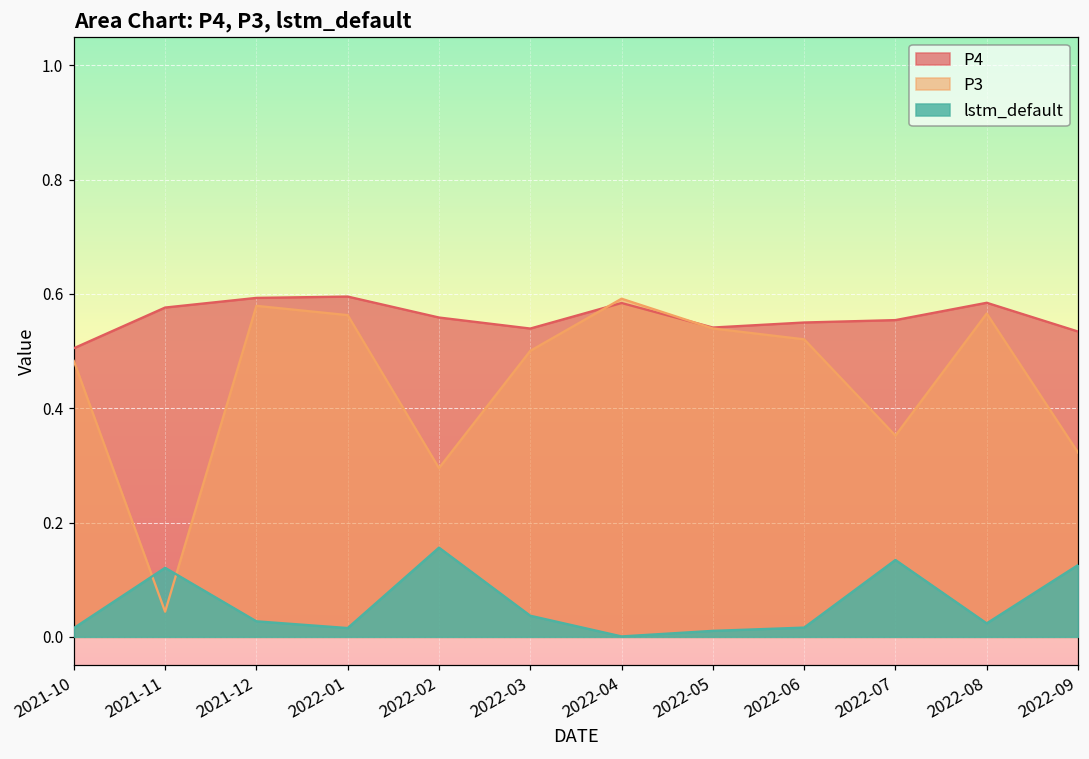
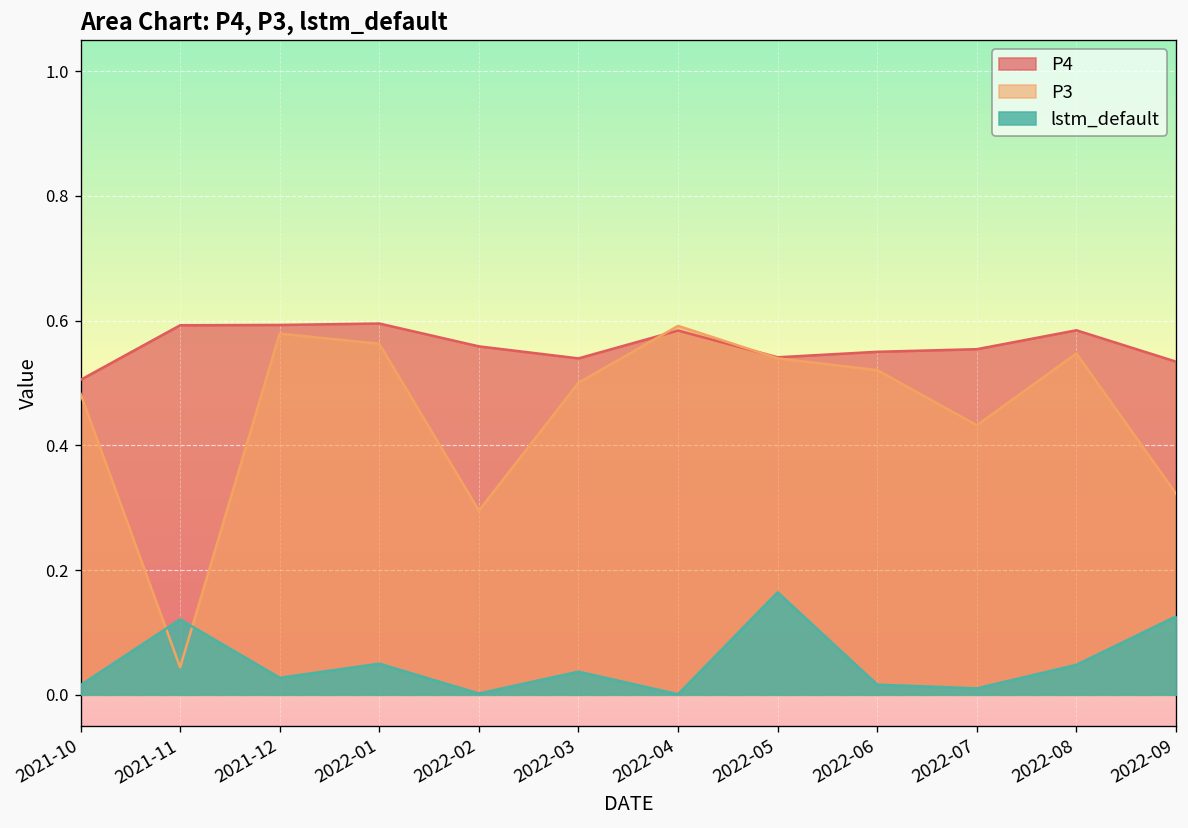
  {
    "P4": {
      "2021-10": 0.50,
-     "2021-11": 0.58,
+     "2021-11": 0.59,
      "2021-12": 0.59,
      "2022-01": 0.60,
      "2022-02": 0.56,
      "2022-03": 0.54,
      "2022-04": 0.58,
      "2022-06": 0.55,
      "2022-07": 0.55,
      "2022-08": 0.58,
      "2022-09": 0.53
    },
    "P3": {
      "2021-10": 0.48,
      "2021-11": 0.04,
      "2021-12": 0.58,
      "2022-01": 0.56,
      "2022-02": 0.30,
      "2022-03": 0.50,
      "2022-04": 0.59,
      "2022-06": 0.52,
-     "2022-07": 0.35,
-     "2022-08": 0.57,
+     "2022-07": 0.43,
+     "2022-08": 0.55,
      "2022-09": 0.32
    },
    "lstm_default": {
      "2021-10": 0.02,
      "2021-11": 0.12,
      "2021-12": 0.03,
-     "2022-01": 0.02,
-     "2022-02": 0.16,
+     "2022-01": 0.05,
+     "2022-02": 0.00,
      "2022-03": 0.04,
      "2022-04": 0.00,
-     "2022-05": 0.01,
+     "2022-05": 0.16,
      "2022-06": 0.02,
-     "2022-07": 0.13,
-     "2022-08": 0.02,
+     "2022-07": 0.01,
+     "2022-08": 0.05,
      "2022-09": 0.13
    }
  }
